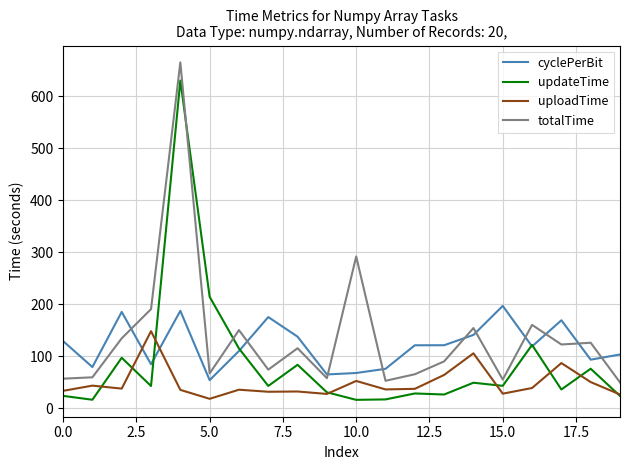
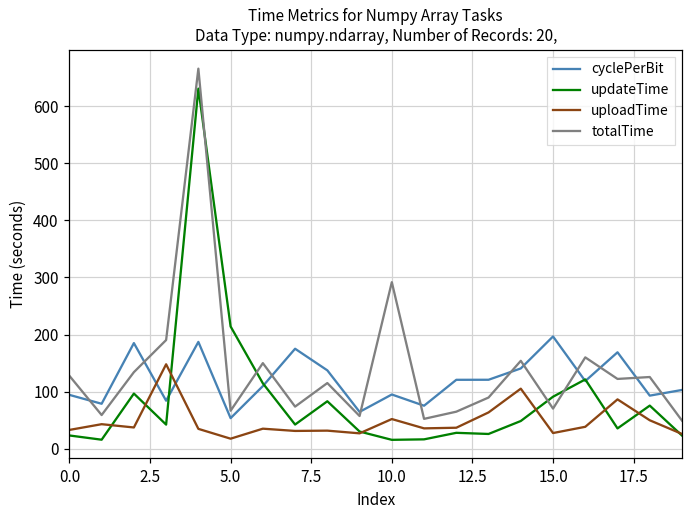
  {
    "cyclePerBit": {
-     "0.0": 130,
+     "0.0": 90,
      "5.0": 50,
-     "10.0": 70,
+     "10.0": 100,
      "15.0": 200
    },
    "updateTime": {
      "0.0": 20,
      "5.0": 210,
      "10.0": 20,
-     "15.0": 40
+     "15.0": 90
    },
    "uploadTime": {
      "0.0": 30,
      "5.0": 20,
      "10.0": 50,
      "15.0": 30
    },
    "totalTime": {
-     "0.0": 60,
+     "0.0": 130,
      "5.0": 70,
      "10.0": 290,
-     "15.0": 50
+     "15.0": 70
    }
  }
